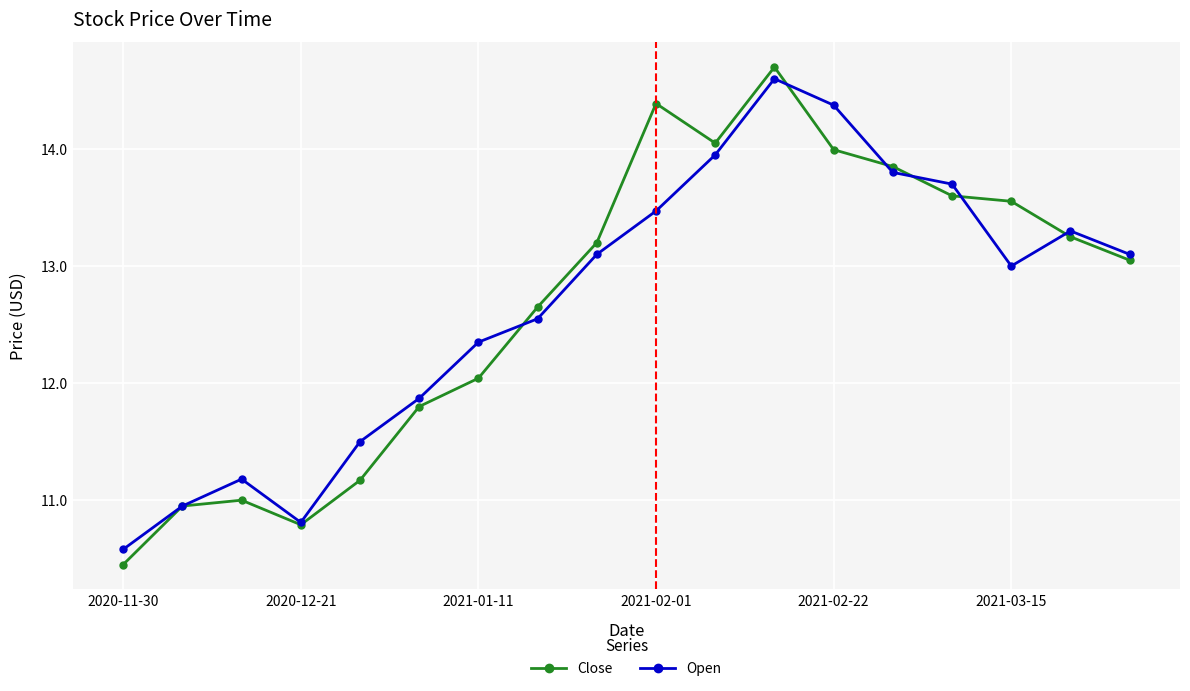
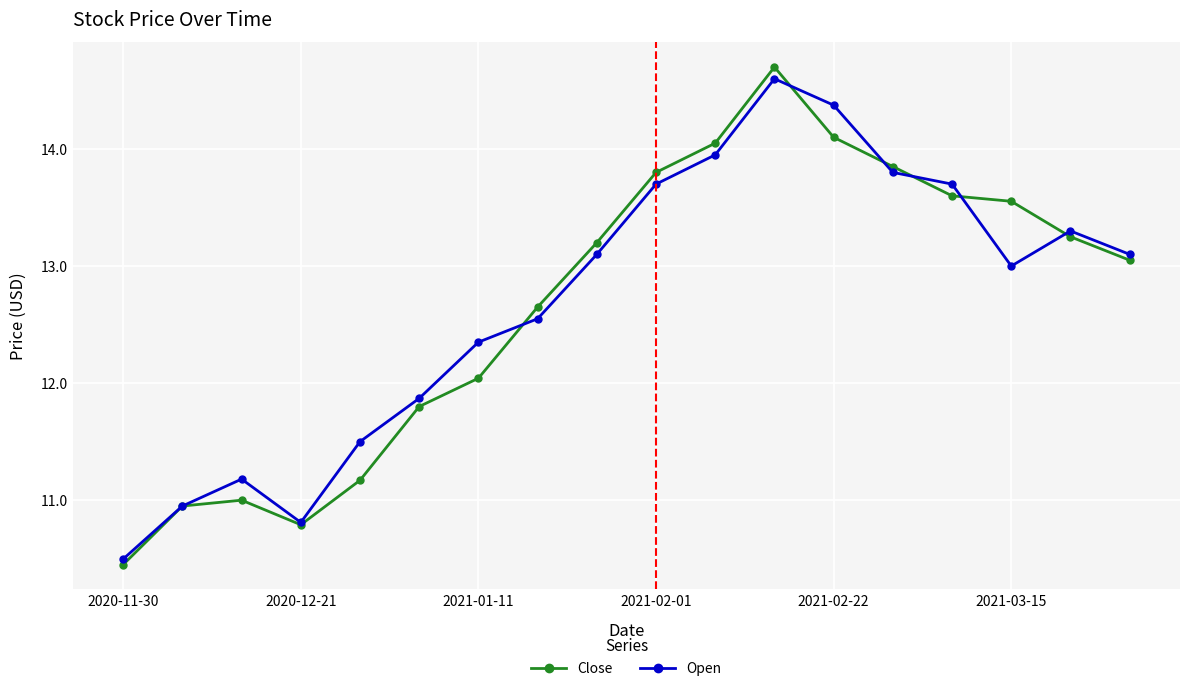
  {
    "Close": {
      "2020-11-30": 10.45,
      "2021-01-11": 12.04,
-     "2021-02-01": 14.39,
-     "2021-02-22": 13.99,
+     "2021-02-01": 13.80,
+     "2021-02-22": 14.10,
      "2021-03-15": 13.55
    },
    "Open": {
-     "2020-11-30": 10.58,
+     "2020-11-30": 10.50,
      "2021-01-11": 12.35,
-     "2021-02-01": 13.47,
+     "2021-02-01": 13.70,
      "2021-02-22": 14.37,
      "2021-03-15": 13.00
    }
  }
